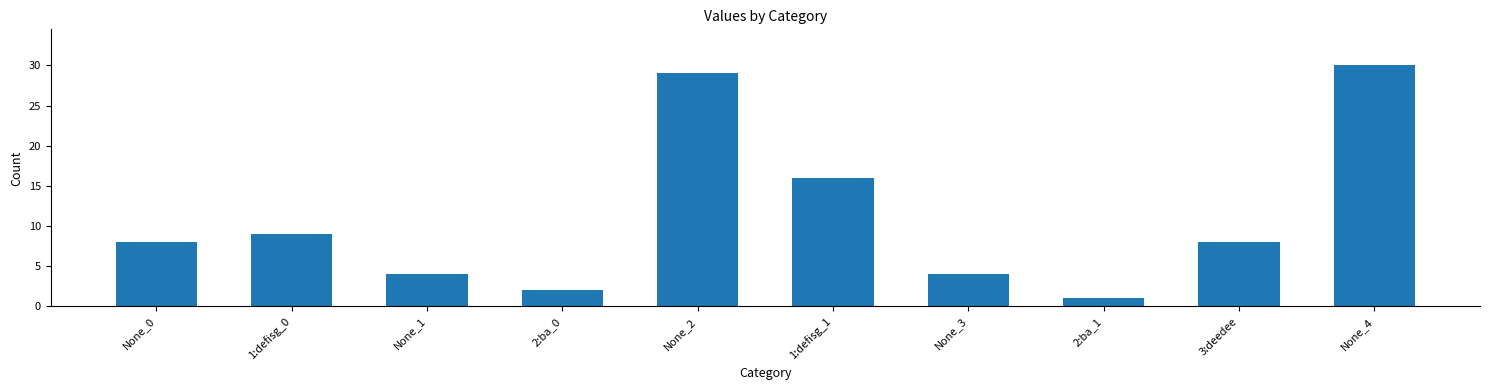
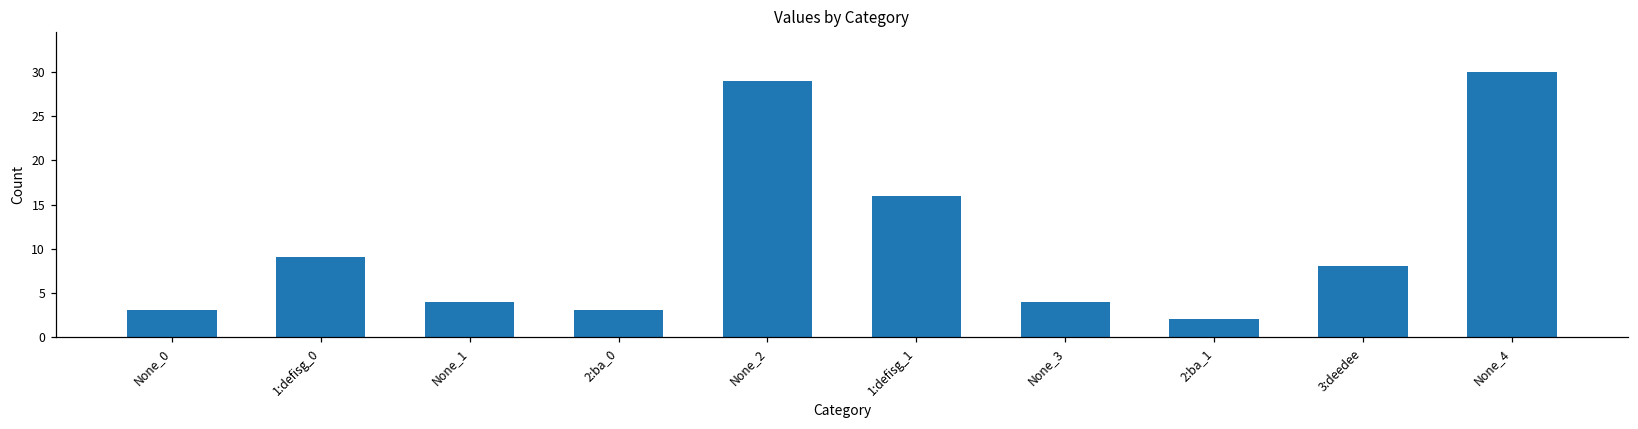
  {
-   "None_0": 8,
+   "None_0": 3,
    "1:defisg_0": 9,
    "None_1": 4,
-   "2:ba_0": 2,
+   "2:ba_0": 3,
    "None_2": 29,
    "1:defisg_1": 16,
    "None_3": 4,
-   "2:ba_1": 1,
+   "2:ba_1": 2,
    "3:deedee": 8,
    "None_4": 30
  }
